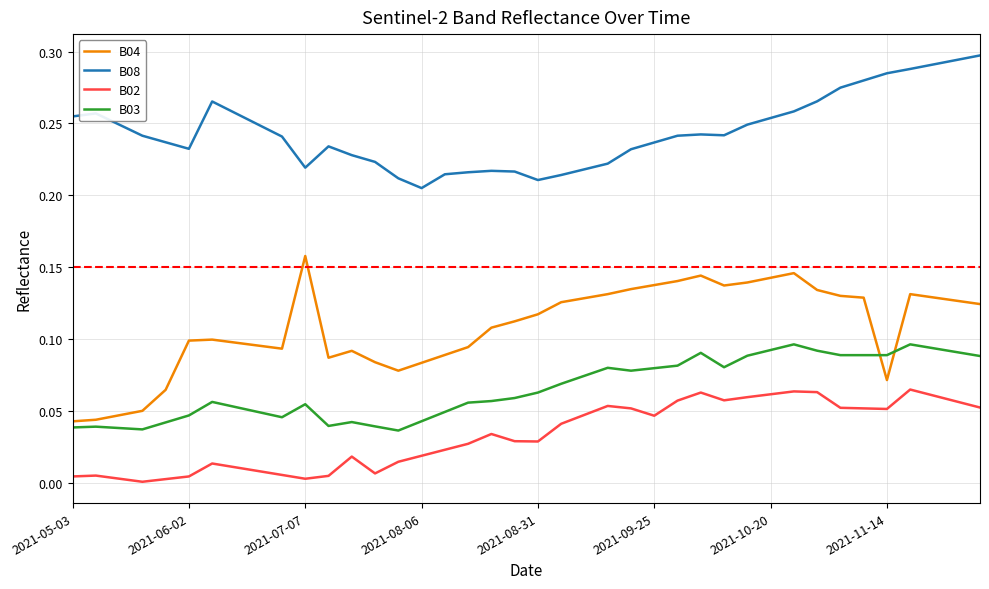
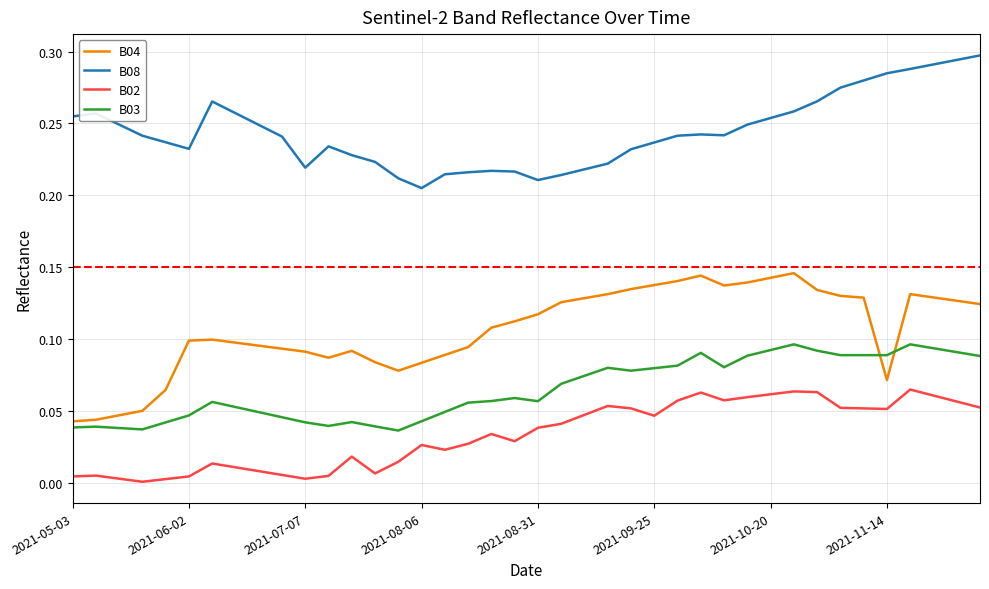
  {
    "B04": {
      "2021-05-03": 0.043,
      "2021-06-02": 0.099,
-     "2021-07-07": 0.158,
+     "2021-07-07": 0.091,
      "2021-08-06": 0.084,
      "2021-08-31": 0.117,
      "2021-09-25": 0.138,
      "2021-10-20": 0.143,
      "2021-11-14": 0.072
    },
    "B08": {
      "2021-05-03": 0.255,
      "2021-06-02": 0.232,
      "2021-07-07": 0.219,
      "2021-08-06": 0.205,
      "2021-08-31": 0.211,
      "2021-09-25": 0.237,
      "2021-10-20": 0.254,
      "2021-11-14": 0.285
    },
    "B02": {
      "2021-05-03": 0.005,
      "2021-06-02": 0.005,
      "2021-07-07": 0.003,
-     "2021-08-06": 0.019,
-     "2021-08-31": 0.029,
+     "2021-08-06": 0.027,
+     "2021-08-31": 0.039,
      "2021-09-25": 0.047,
      "2021-10-20": 0.062,
      "2021-11-14": 0.052
    },
    "B03": {
      "2021-05-03": 0.039,
      "2021-06-02": 0.047,
-     "2021-07-07": 0.055,
+     "2021-07-07": 0.042,
      "2021-08-06": 0.043,
-     "2021-08-31": 0.063,
+     "2021-08-31": 0.057,
      "2021-09-25": 0.080,
      "2021-10-20": 0.093,
      "2021-11-14": 0.089
    }
  }
